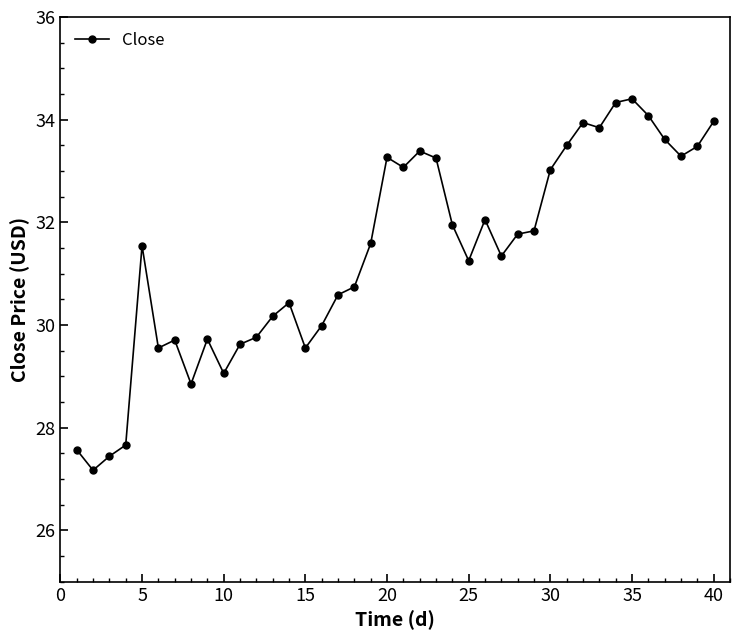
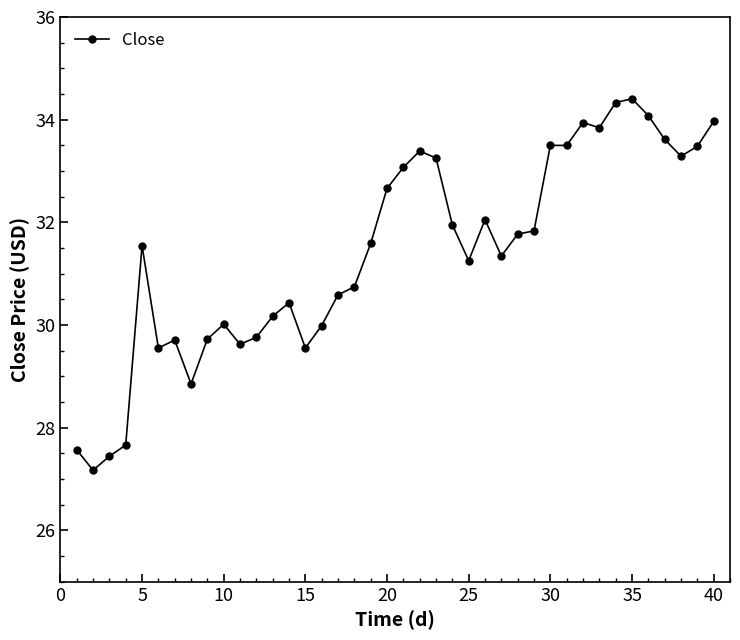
  {
    "5": 31.5,
-   "10": 29.1,
+   "10": 30.0,
    "15": 29.6,
-   "20": 33.3,
+   "20": 32.7,
    "25": 31.3,
-   "30": 33.0,
+   "30": 33.5,
    "35": 34.4,
    "40": 34.0
  }
